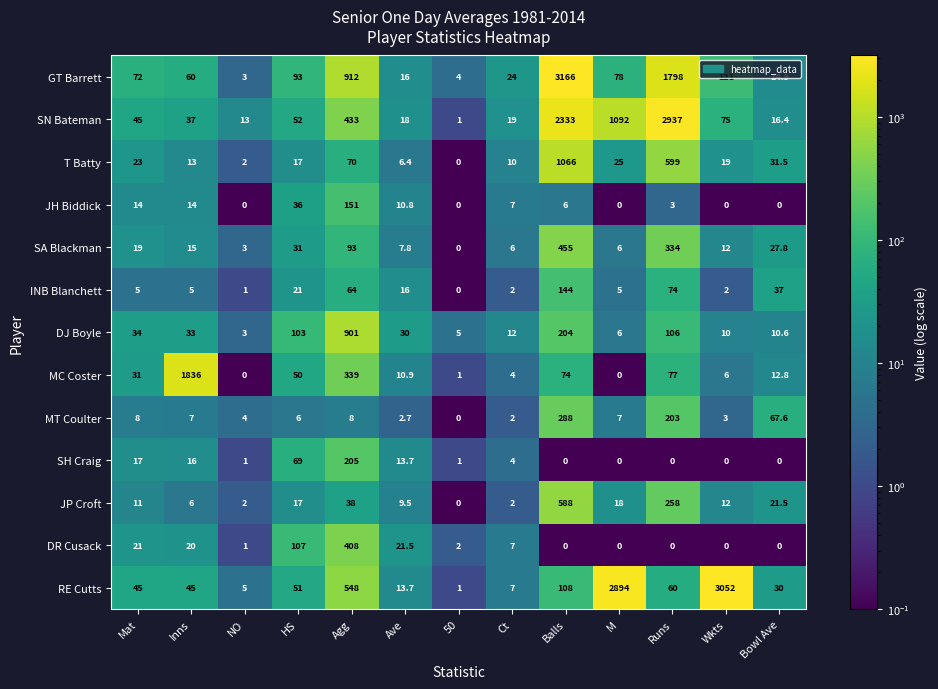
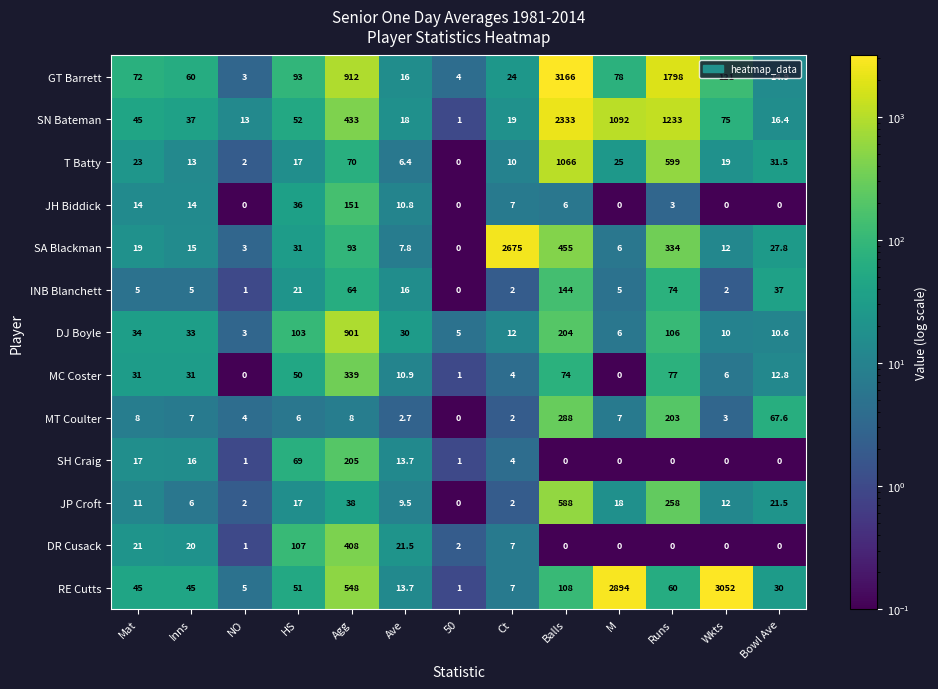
  {
    "GT Barrett": {
      "Mat": 72,
      "Inns": 60,
      "NO": 3,
      "HS": 93,
      "Agg": 912,
      "Ave": 16,
      "50": 4,
      "Ct": 24,
      "Balls": 3166,
      "M": 78,
      "Runs": 1798
    },
    "SN Bateman": {
      "Mat": 45,
      "Inns": 37,
      "NO": 13,
      "HS": 52,
      "Agg": 433,
      "Ave": 18,
      "50": 1,
      "Ct": 19,
      "Balls": 2333,
      "M": 1092,
-     "Runs": 2937,
+     "Runs": 1233,
      "Wkts": 75,
      "Bowl Ave": 16.4
    },
    "T Batty": {
      "Mat": 23,
      "Inns": 13,
      "NO": 2,
      "HS": 17,
      "Agg": 70,
      "Ave": 6.4,
      "50": 0,
      "Ct": 10,
      "Balls": 1066,
      "M": 25,
      "Runs": 599,
      "Wkts": 19,
      "Bowl Ave": 31.5
    },
    "JH Biddick": {
      "Mat": 14,
      "Inns": 14,
      "NO": 0,
      "HS": 36,
      "Agg": 151,
      "Ave": 10.8,
      "50": 0,
      "Ct": 7,
      "Balls": 6,
      "M": 0,
      "Runs": 3,
      "Wkts": 0,
      "Bowl Ave": 0
    },
    "SA Blackman": {
      "Mat": 19,
      "Inns": 15,
      "NO": 3,
      "HS": 31,
      "Agg": 93,
      "Ave": 7.8,
      "50": 0,
-     "Ct": 6,
+     "Ct": 2675,
      "Balls": 455,
      "M": 6,
      "Runs": 334,
      "Wkts": 12,
      "Bowl Ave": 27.8
    },
    "INB Blanchett": {
      "Mat": 5,
      "Inns": 5,
      "NO": 1,
      "HS": 21,
      "Agg": 64,
      "Ave": 16,
      "50": 0,
      "Ct": 2,
      "Balls": 144,
      "M": 5,
      "Runs": 74,
      "Wkts": 2,
      "Bowl Ave": 37
    },
    "DJ Boyle": {
      "Mat": 34,
      "Inns": 33,
      "NO": 3,
      "HS": 103,
      "Agg": 901,
      "Ave": 30,
      "50": 5,
      "Ct": 12,
      "Balls": 204,
      "M": 6,
      "Runs": 106,
      "Wkts": 10,
      "Bowl Ave": 10.6
    },
    "MC Coster": {
      "Mat": 31,
-     "Inns": 1836,
+     "Inns": 31,
      "NO": 0,
      "HS": 50,
      "Agg": 339,
      "Ave": 10.9,
      "50": 1,
      "Ct": 4,
      "Balls": 74,
      "M": 0,
      "Runs": 77,
      "Wkts": 6,
      "Bowl Ave": 12.8
    },
    "MT Coulter": {
      "Mat": 8,
      "Inns": 7,
      "NO": 4,
      "HS": 6,
      "Agg": 8,
      "Ave": 2.7,
      "50": 0,
      "Ct": 2,
      "Balls": 288,
      "M": 7,
      "Runs": 203,
      "Wkts": 3,
      "Bowl Ave": 67.6
    },
    "SH Craig": {
      "Mat": 17,
      "Inns": 16,
      "NO": 1,
      "HS": 69,
      "Agg": 205,
      "Ave": 13.7,
      "50": 1,
      "Ct": 4,
      "Balls": 0,
      "M": 0,
      "Runs": 0,
      "Wkts": 0,
      "Bowl Ave": 0
    },
    "JP Croft": {
      "Mat": 11,
      "Inns": 6,
      "NO": 2,
      "HS": 17,
      "Agg": 38,
      "Ave": 9.5,
      "50": 0,
      "Ct": 2,
      "Balls": 588,
      "M": 18,
      "Runs": 258,
      "Wkts": 12,
      "Bowl Ave": 21.5
    },
    "DR Cusack": {
      "Mat": 21,
      "Inns": 20,
      "NO": 1,
      "HS": 107,
      "Agg": 408,
      "Ave": 21.5,
      "50": 2,
      "Ct": 7,
      "Balls": 0,
      "M": 0,
      "Runs": 0,
      "Wkts": 0,
      "Bowl Ave": 0
    },
    "RE Cutts": {
      "Mat": 45,
      "Inns": 45,
      "NO": 5,
      "HS": 51,
      "Agg": 548,
      "Ave": 13.7,
      "50": 1,
      "Ct": 7,
      "Balls": 108,
      "M": 2894,
      "Runs": 60,
      "Wkts": 3052,
      "Bowl Ave": 30
    }
  }
